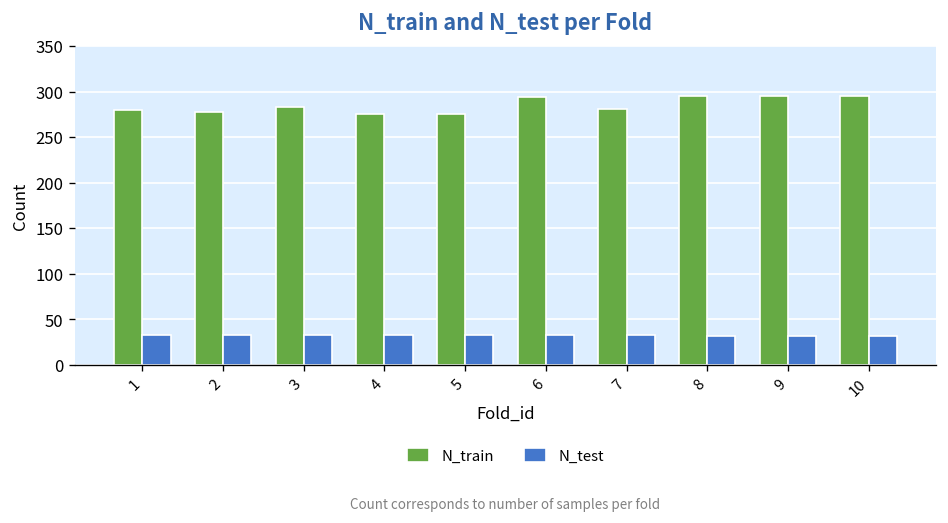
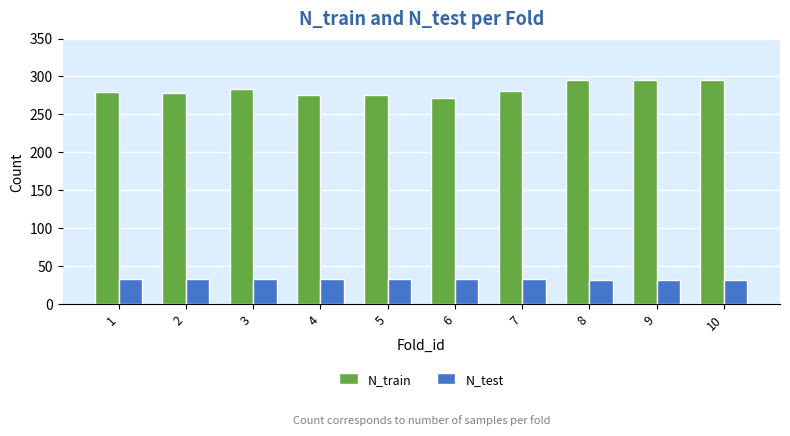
  {
    "N_train": {
      "1": 280,
      "2": 280,
      "3": 280,
      "4": 280,
      "5": 280,
-     "6": 290,
+     "6": 270,
      "7": 280,
      "8": 300,
      "9": 300,
      "10": 300
    },
    "N_test": {
      "1": 30,
      "2": 30,
      "3": 30,
      "4": 30,
      "5": 30,
      "6": 30,
      "7": 30,
      "8": 30,
      "9": 30,
      "10": 30
    }
  }
